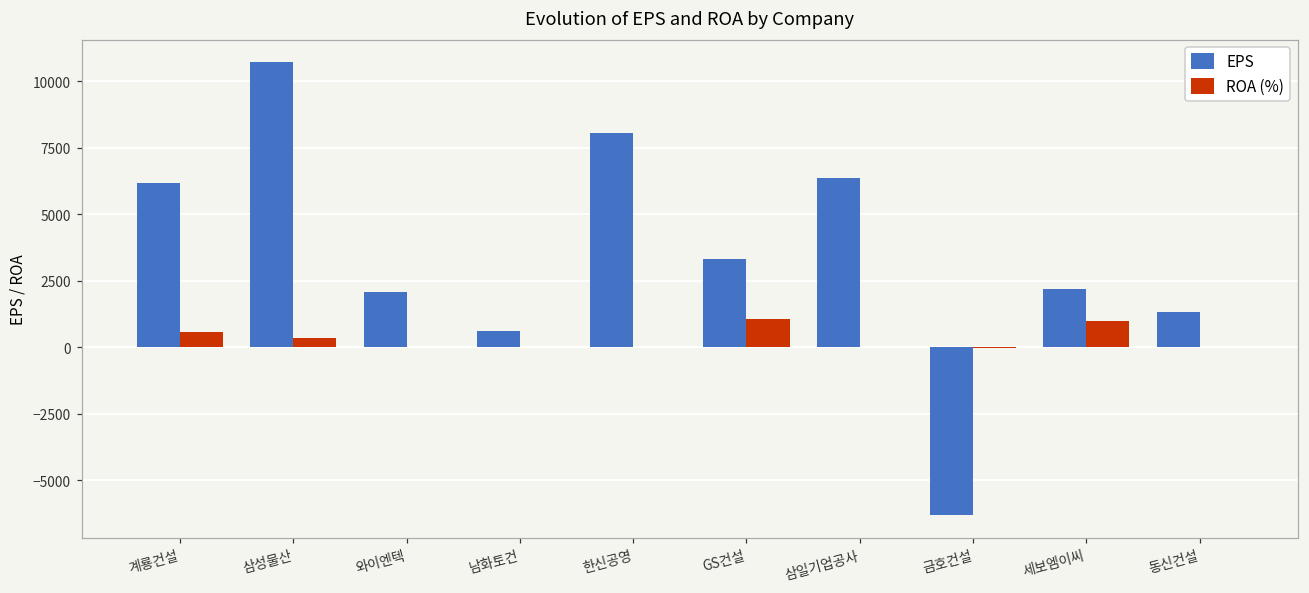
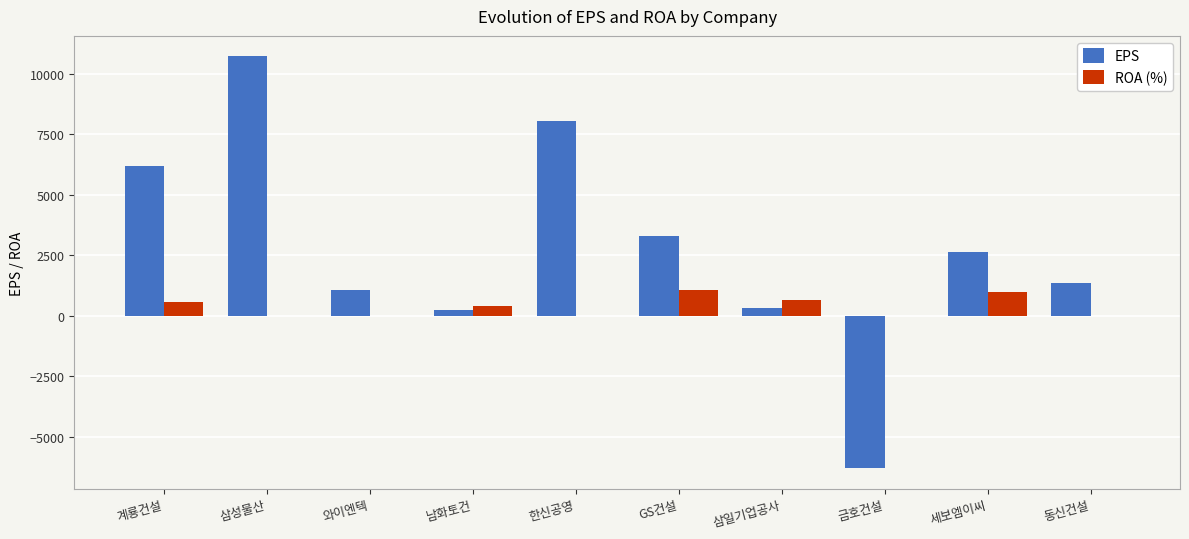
  {
    "EPS": {
      "계룡건설": 6200,
      "삼성물산": 10700,
-     "와이엔텍": 2100,
-     "남화토건": 600,
+     "와이엔텍": 1100,
+     "남화토건": 200,
      "한신공영": 8000,
      "GS건설": 3300,
-     "삼일기업공사": 6400,
+     "삼일기업공사": 300,
      "금호건설": -6300,
-     "세보엠이씨": 2200,
+     "세보엠이씨": 2600,
      "동신건설": 1300
    },
    "ROA (%)": {
      "계룡건설": 600,
-     "삼성물산": 400,
-     "남화토건": 0,
+     "삼성물산": 0,
+     "남화토건": 400,
      "GS건설": 1100,
-     "삼일기업공사": 0,
+     "삼일기업공사": 700,
      "세보엠이씨": 1000
    }
  }
